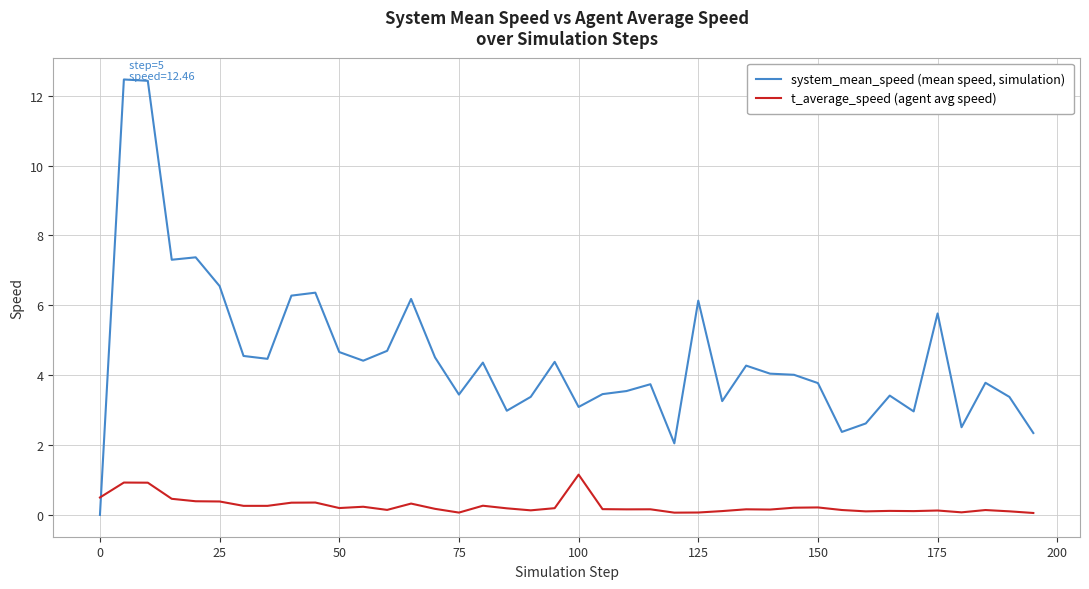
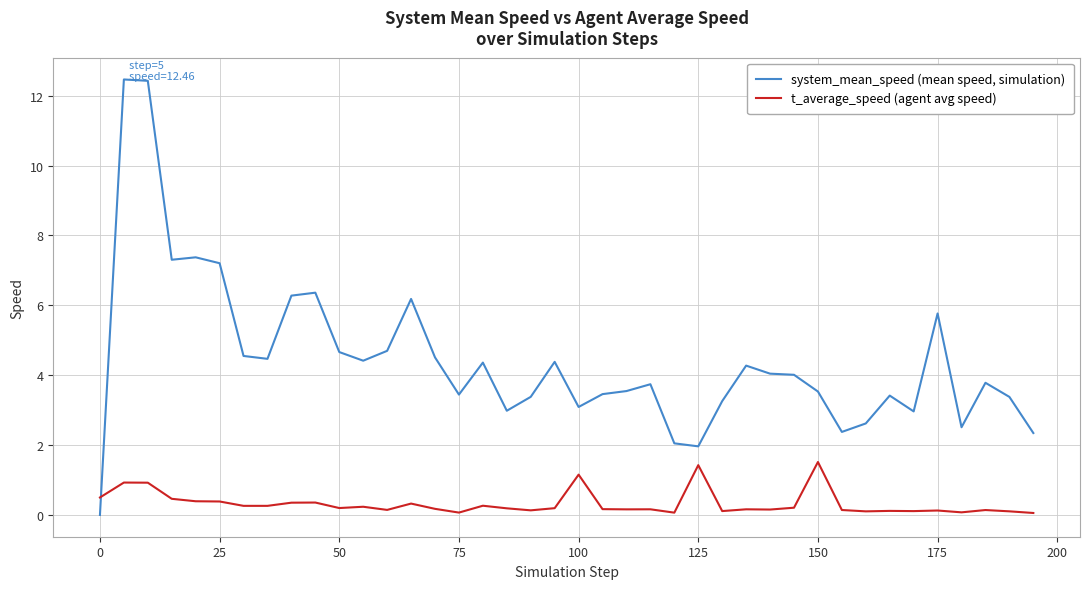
  {
    "system_mean_speed (mean speed, simulation)": {
      "0": 0.0,
-     "25": 6.6,
+     "25": 7.2,
      "50": 4.7,
      "75": 3.4,
      "100": 3.1,
-     "125": 6.1,
-     "150": 3.8,
+     "125": 2.0,
+     "150": 3.5,
      "175": 5.8
    },
    "t_average_speed (agent avg speed)": {
      "0": 0.5,
      "25": 0.4,
      "50": 0.2,
      "75": 0.1,
      "100": 1.2,
-     "125": 0.1,
-     "150": 0.2,
+     "125": 1.4,
+     "150": 1.5,
      "175": 0.1
    }
  }
